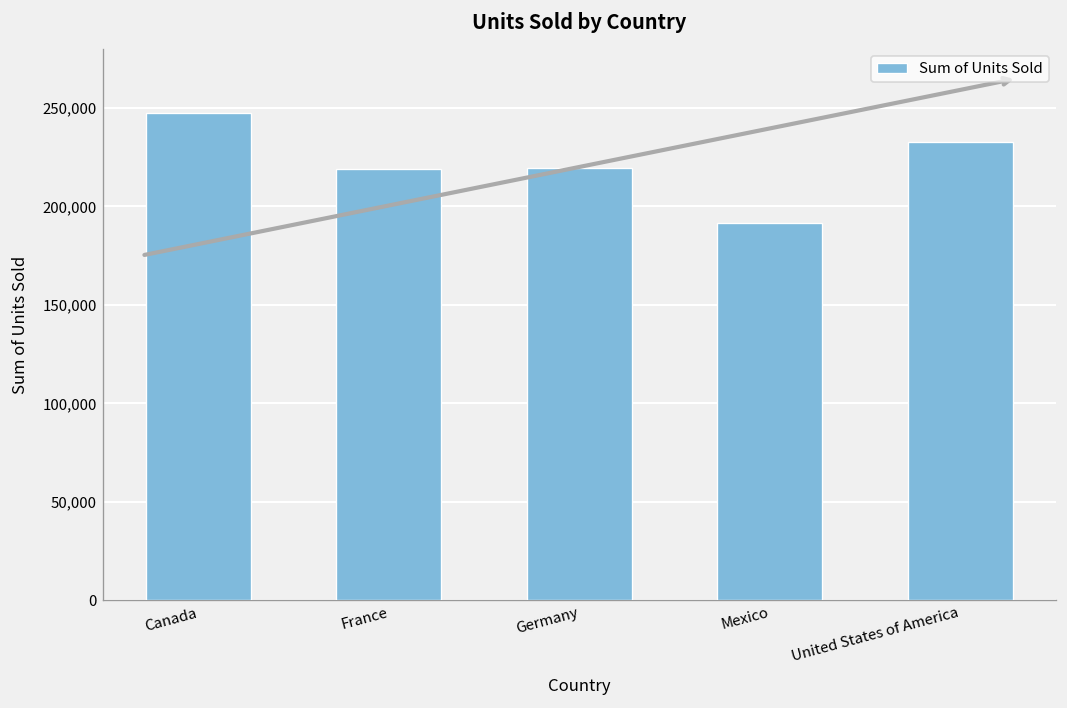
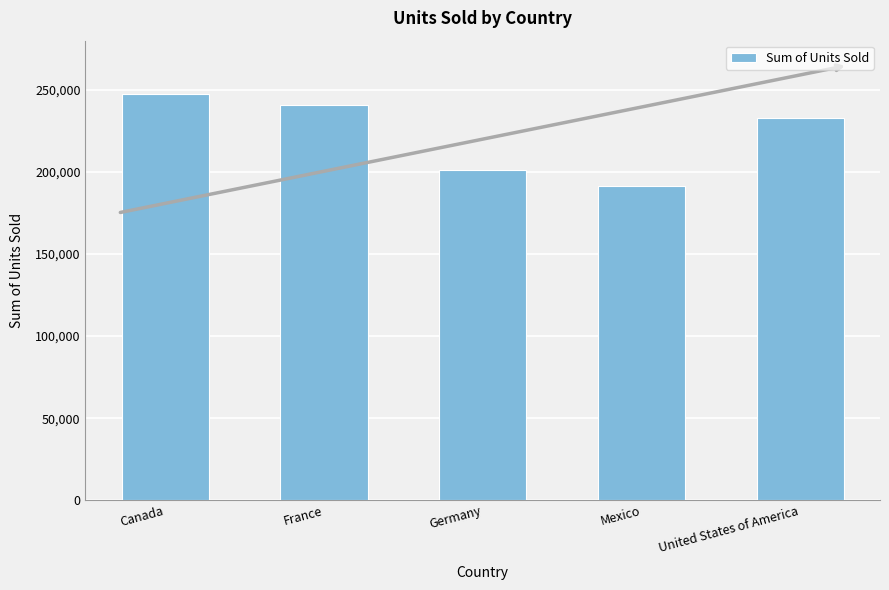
  {
    "Canada": "247,000",
-   "France": "219,000",
-   "Germany": "219,000",
+   "France": "241,000",
+   "Germany": "201,000",
    "Mexico": "192,000",
    "United States of America": "233,000"
  }
